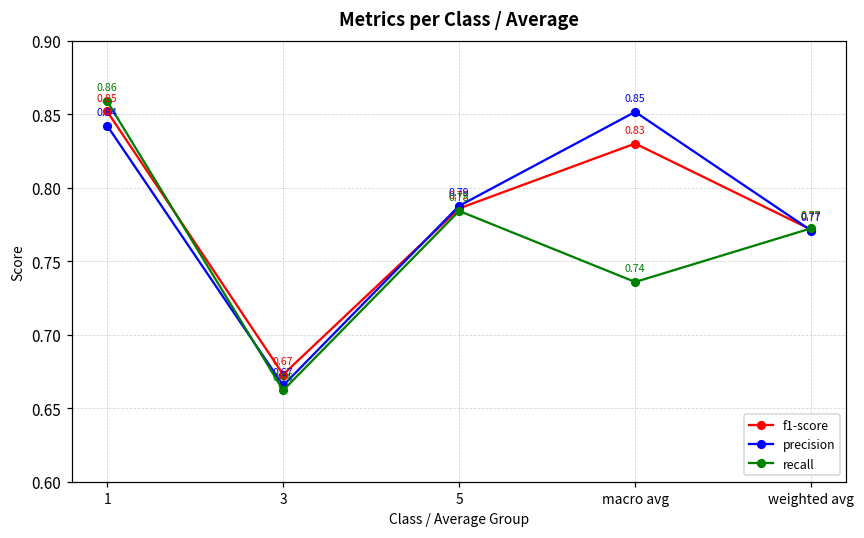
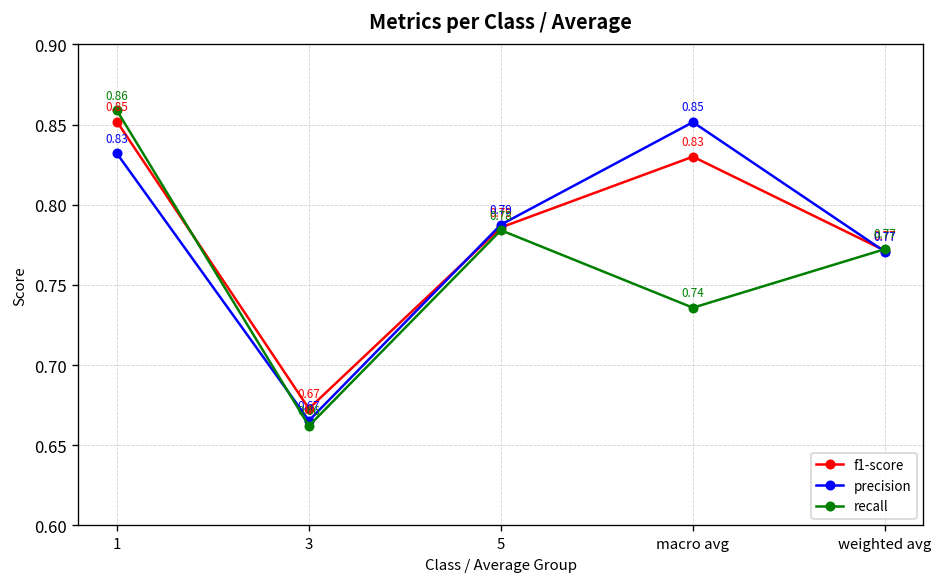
  {
    "f1-score": {
      "3": 0.67,
      "macro avg": 0.83
    },
    "precision": {
-     "1": 0.84,
+     "1": 0.83,
      "macro avg": 0.85
    },
    "recall": {
      "1": 0.86,
      "macro avg": 0.74
    }
  }
